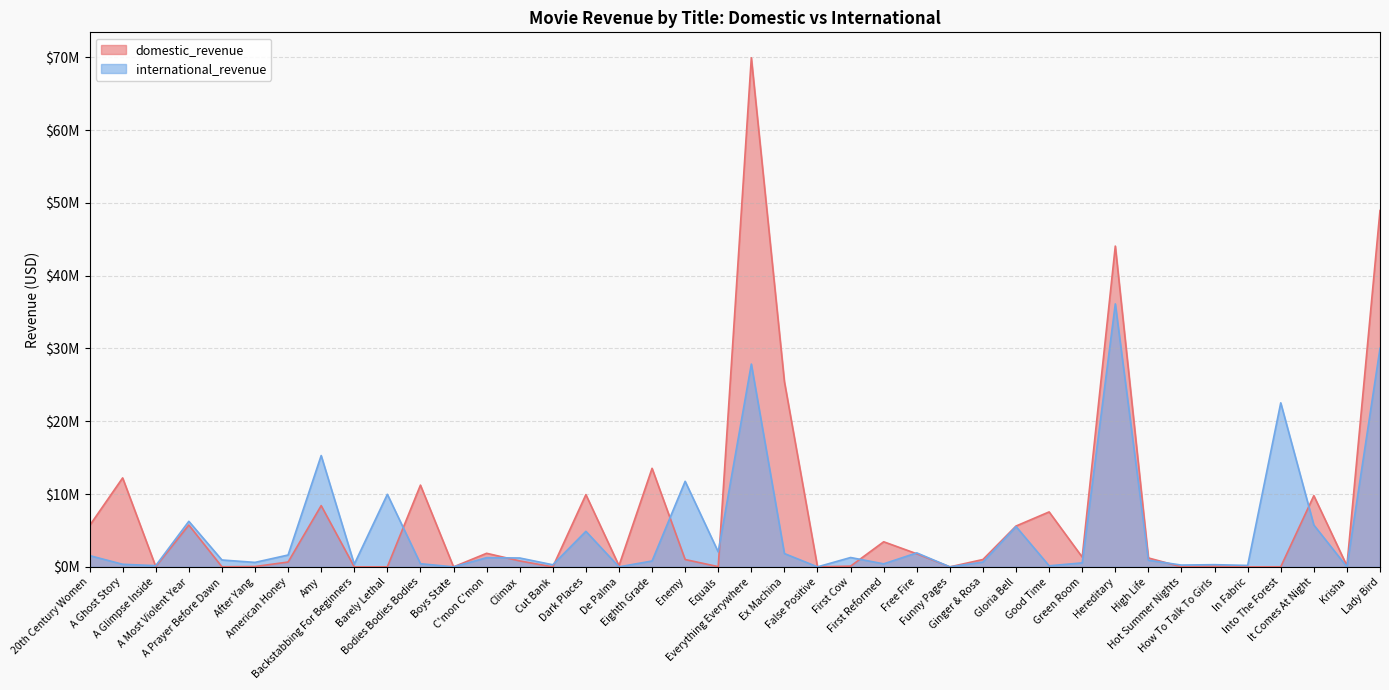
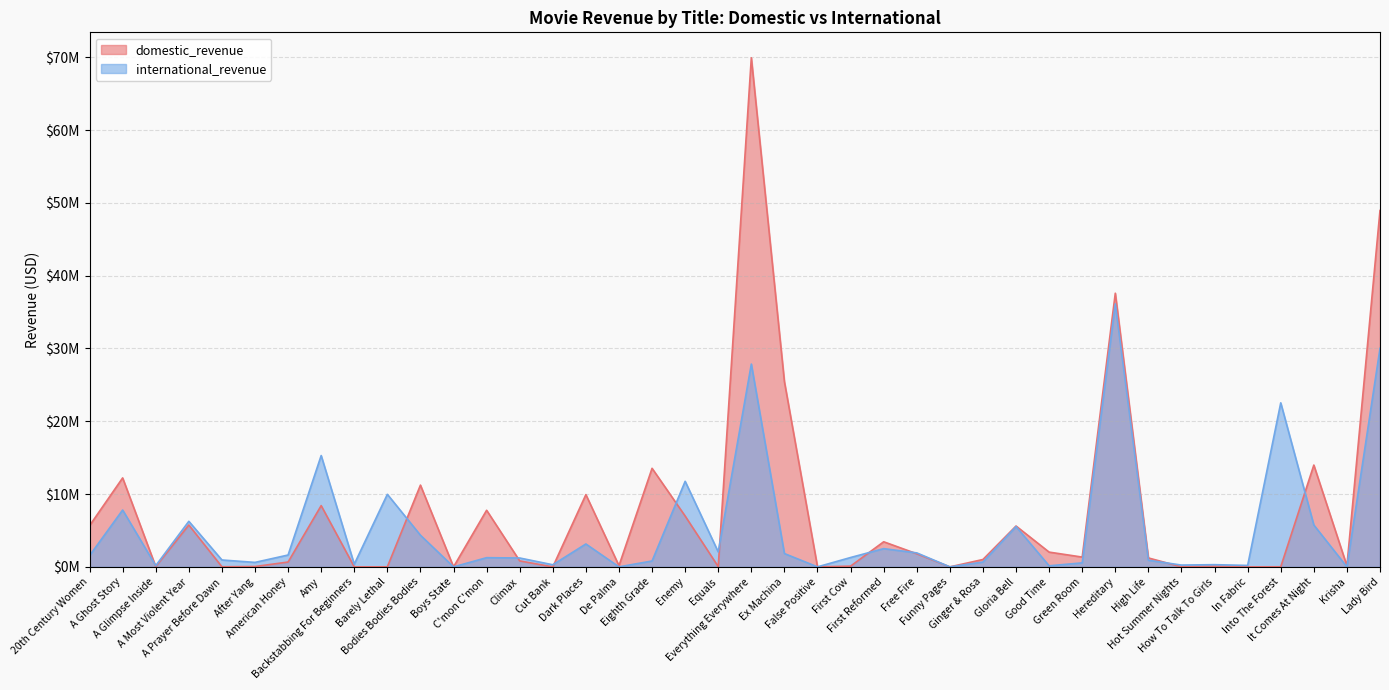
  {
    "domestic_revenue": {
      "20th Century Women": "$6000000",
      "A Ghost Story": "$12000000",
      "A Most Violent Year": "$6000000",
      "A Prayer Before Dawn": "$0",
      "After Yang": "$0",
      "American Honey": "$1000000",
      "Amy": "$8000000",
      "Backstabbing For Beginners": "$0",
      "Barely Lethal": "$0",
      "Bodies Bodies Bodies": "$11000000",
-     "C'mon C'mon": "$2000000",
+     "C'mon C'mon": "$8000000",
      "Climax": "$1000000",
      "Dark Places": "$10000000",
      "Eighth Grade": "$14000000",
-     "Enemy": "$1000000",
+     "Enemy": "$7000000",
      "Equals": "$0",
      "Everything Everywhere": "$70000000",
      "Ex Machina": "$25000000",
      "First Cow": "$0",
      "First Reformed": "$3000000",
-     "Good Time": "$8000000",
+     "Good Time": "$2000000",
      "Green Room": "$1000000",
-     "Hereditary": "$44000000",
+     "Hereditary": "$38000000",
      "Into The Forest": "$0",
-     "It Comes At Night": "$10000000",
+     "It Comes At Night": "$14000000",
      "Lady Bird": "$49000000"
    },
    "international_revenue": {
      "20th Century Women": "$2000000",
-     "A Ghost Story": "$0",
+     "A Ghost Story": "$8000000",
      "A Most Violent Year": "$6000000",
      "A Prayer Before Dawn": "$1000000",
      "After Yang": "$1000000",
      "American Honey": "$2000000",
      "Amy": "$15000000",
      "Backstabbing For Beginners": "$0",
      "Barely Lethal": "$10000000",
-     "Bodies Bodies Bodies": "$0",
+     "Bodies Bodies Bodies": "$4000000",
      "C'mon C'mon": "$1000000",
      "Climax": "$1000000",
-     "Dark Places": "$5000000",
+     "Dark Places": "$3000000",
      "Eighth Grade": "$1000000",
      "Enemy": "$12000000",
      "Equals": "$2000000",
      "Everything Everywhere": "$28000000",
      "Ex Machina": "$2000000",
      "First Cow": "$1000000",
-     "First Reformed": "$0",
+     "First Reformed": "$3000000",
      "Good Time": "$0",
      "Green Room": "$1000000",
      "Hereditary": "$36000000",
      "Into The Forest": "$23000000",
      "It Comes At Night": "$6000000",
      "Lady Bird": "$30000000"
    }
  }
